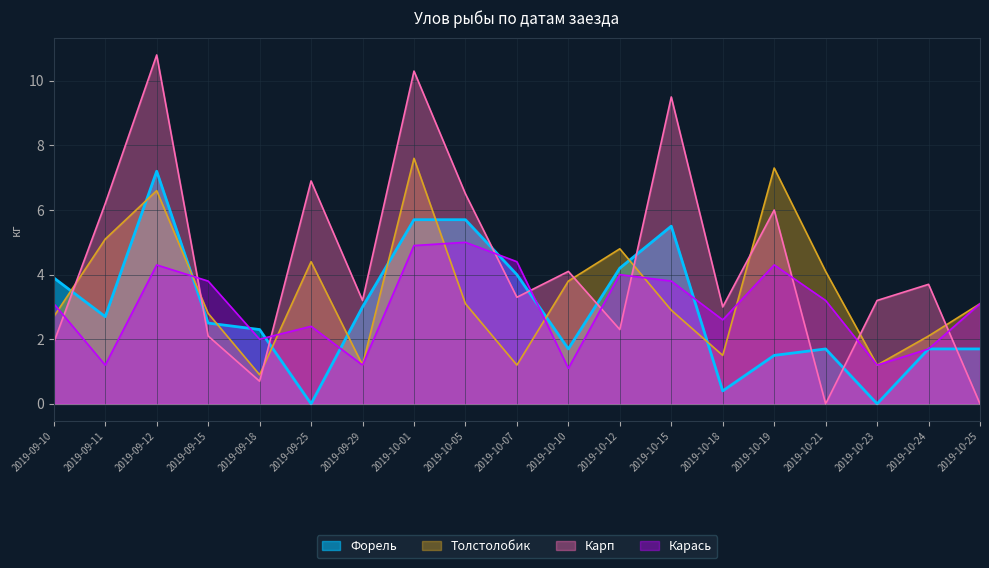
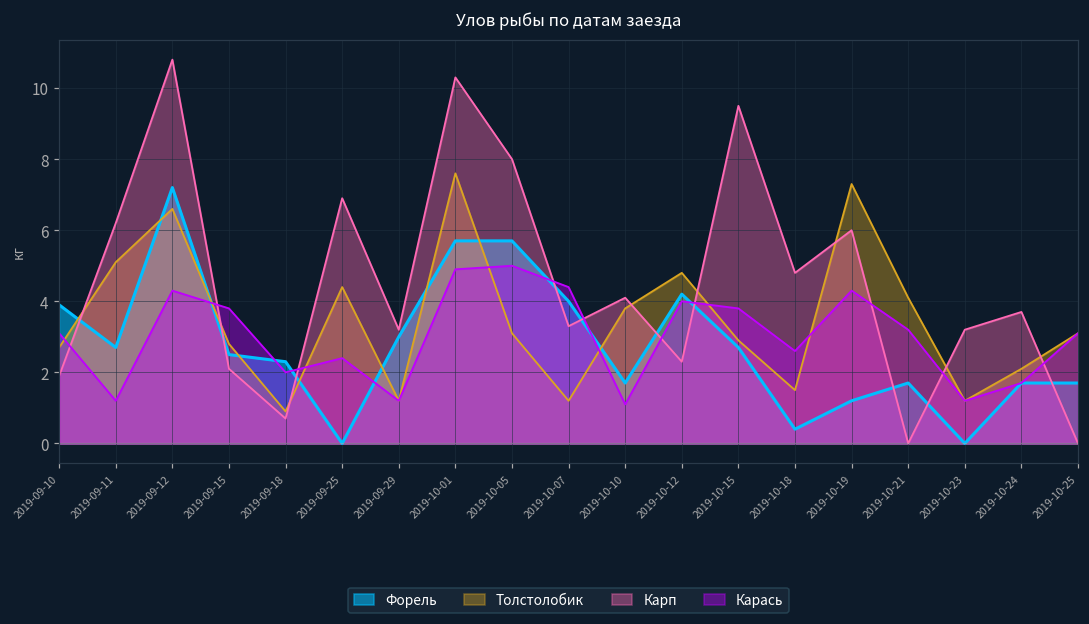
  {
    "Форель": {
      "2019-09-10": 3.9,
      "2019-09-11": 2.7,
      "2019-09-12": 7.2,
      "2019-09-15": 2.5,
      "2019-09-18": 2.3,
      "2019-09-25": 0.0,
      "2019-09-29": 3.0,
      "2019-10-01": 5.7,
      "2019-10-05": 5.7,
      "2019-10-07": 4.0,
      "2019-10-10": 1.7,
      "2019-10-12": 4.2,
-     "2019-10-15": 5.5,
+     "2019-10-15": 2.7,
      "2019-10-18": 0.4,
-     "2019-10-19": 1.5,
+     "2019-10-19": 1.2,
      "2019-10-21": 1.7,
      "2019-10-23": 0.0,
      "2019-10-25": 1.7
    },
    "Толстолобик": {
      "2019-09-10": 2.7,
      "2019-09-11": 5.1,
      "2019-09-12": 6.6,
      "2019-09-15": 2.8,
      "2019-09-18": 0.9,
      "2019-09-25": 4.4,
      "2019-10-01": 7.6,
      "2019-10-05": 3.1,
      "2019-10-07": 1.2,
      "2019-10-10": 3.8,
      "2019-10-12": 4.8,
      "2019-10-15": 2.9,
      "2019-10-18": 1.5,
      "2019-10-19": 7.3,
      "2019-10-21": 4.1,
      "2019-10-24": 2.1
    },
    "Карп": {
      "2019-09-10": 1.9,
      "2019-09-11": 6.2,
      "2019-09-12": 10.8,
      "2019-09-15": 2.1,
      "2019-09-18": 0.7,
      "2019-09-25": 6.9,
      "2019-09-29": 3.2,
      "2019-10-01": 10.3,
-     "2019-10-05": 6.5,
+     "2019-10-05": 8.0,
      "2019-10-07": 3.3,
      "2019-10-10": 4.1,
      "2019-10-12": 2.3,
      "2019-10-15": 9.5,
-     "2019-10-18": 3.0,
+     "2019-10-18": 4.8,
      "2019-10-19": 6.0,
      "2019-10-21": 0.0,
      "2019-10-23": 3.2,
      "2019-10-24": 3.7,
      "2019-10-25": 0.0
    },
    "Карась": {
      "2019-09-10": 3.1,
      "2019-09-11": 1.2,
      "2019-09-12": 4.3,
      "2019-09-15": 3.8,
      "2019-09-18": 2.0,
      "2019-09-25": 2.4,
      "2019-10-01": 4.9,
      "2019-10-05": 5.0,
      "2019-10-07": 4.4,
      "2019-10-10": 1.1,
      "2019-10-12": 4.0,
      "2019-10-15": 3.8,
      "2019-10-18": 2.6,
      "2019-10-19": 4.3,
      "2019-10-21": 3.2
    }
  }
